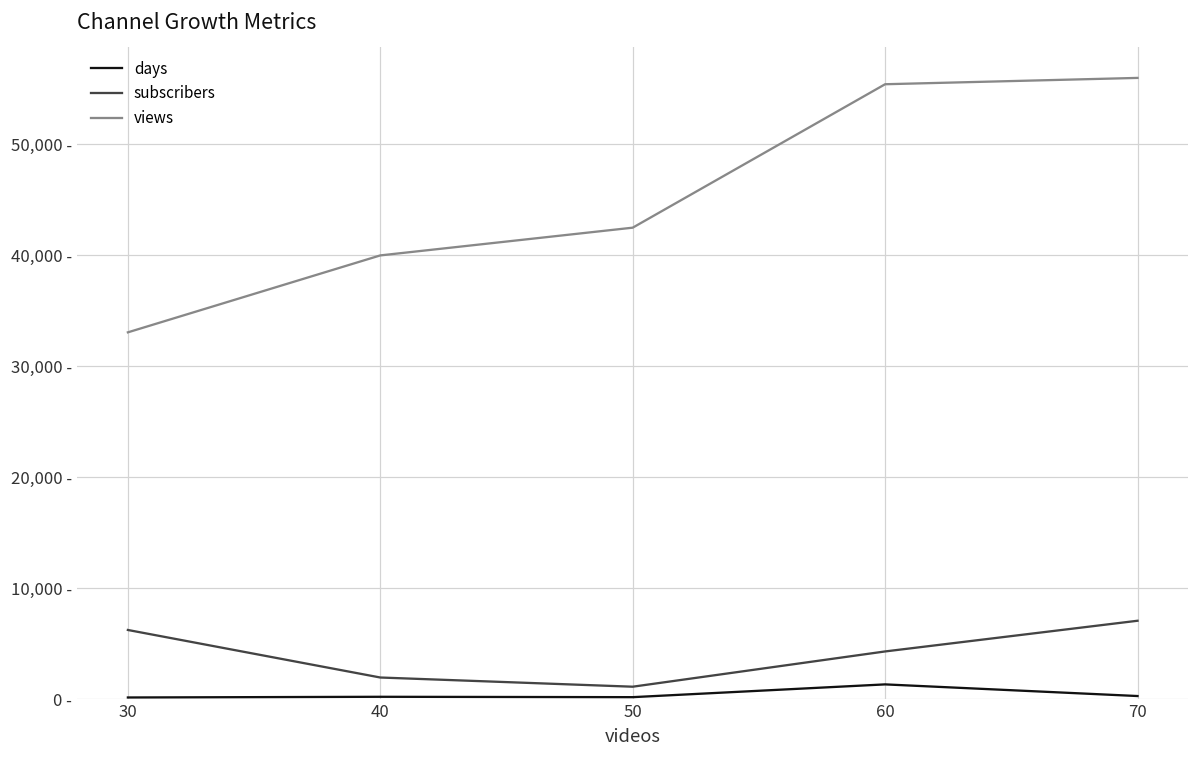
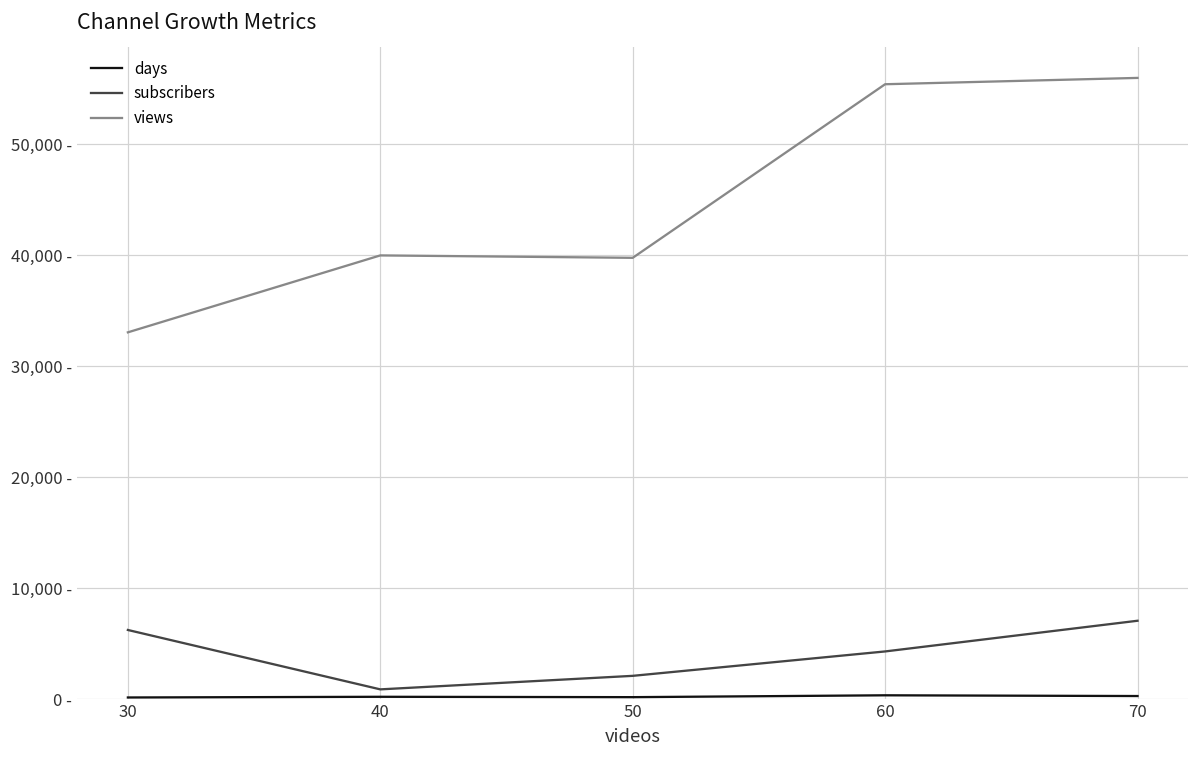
  {
    "days": {
      "30": "200 -",
      "40": "200 -",
      "50": "200 -",
-     "60": "1,300 -",
+     "60": "300 -",
      "70": "300 -"
    },
    "subscribers": {
      "30": "6,200 -",
-     "40": "2,000 -",
-     "50": "1,100 -",
+     "40": "900 -",
+     "50": "2,100 -",
      "60": "4,300 -",
      "70": "7,100 -"
    },
    "views": {
      "30": "33,100 -",
      "40": "40,000 -",
-     "50": "42,500 -",
+     "50": "39,800 -",
      "60": "55,400 -",
      "70": "56,000 -"
    }
  }
